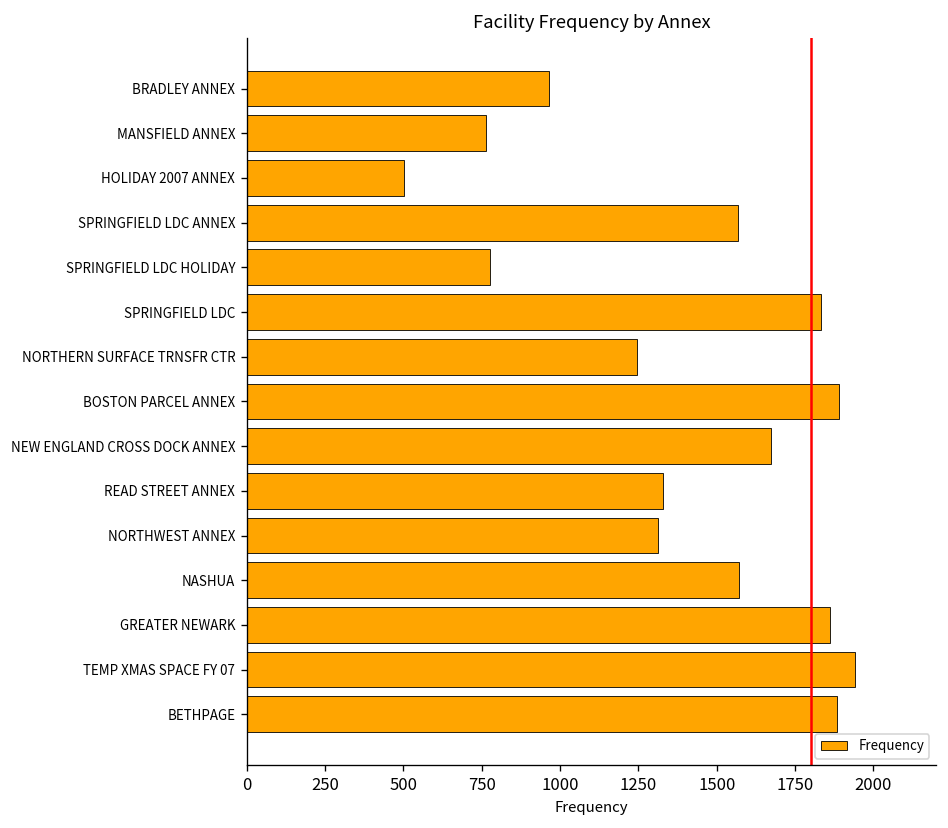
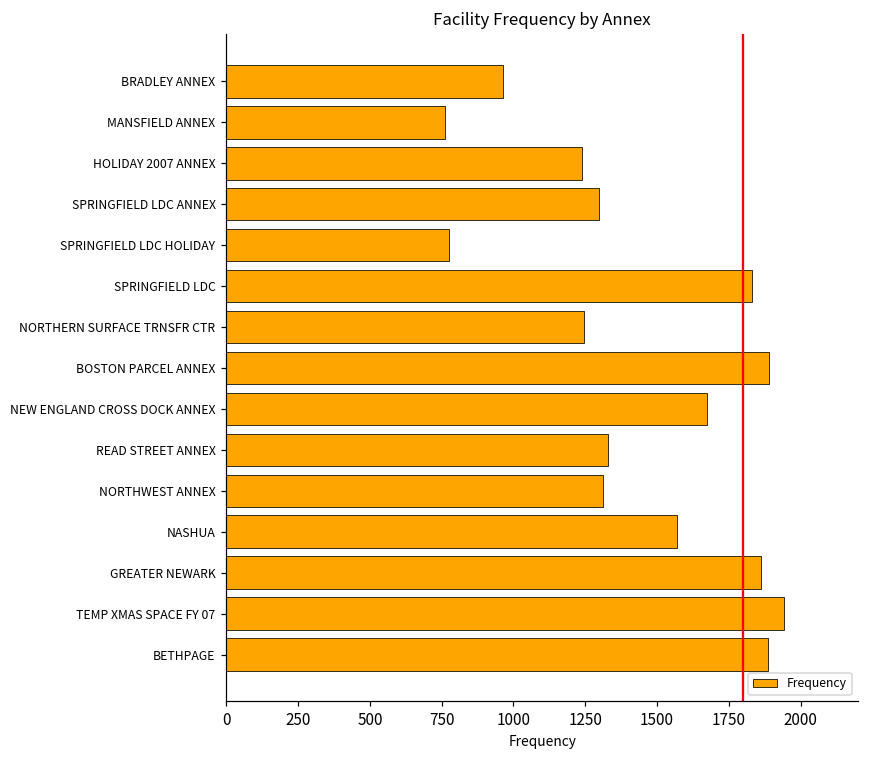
  {
    "BRADLEY ANNEX": 960,
    "MANSFIELD ANNEX": 760,
-   "HOLIDAY 2007 ANNEX": 500,
-   "SPRINGFIELD LDC ANNEX": 1570,
+   "HOLIDAY 2007 ANNEX": 1240,
+   "SPRINGFIELD LDC ANNEX": 1300,
    "SPRINGFIELD LDC HOLIDAY": 780,
    "SPRINGFIELD LDC": 1830,
    "NORTHERN SURFACE TRNSFR CTR": 1250,
    "BOSTON PARCEL ANNEX": 1890,
    "NEW ENGLAND CROSS DOCK ANNEX": 1670,
    "READ STREET ANNEX": 1330,
    "NORTHWEST ANNEX": 1310,
    "NASHUA": 1570,
    "GREATER NEWARK": 1860,
    "TEMP XMAS SPACE FY 07": 1940,
    "BETHPAGE": 1890
  }
